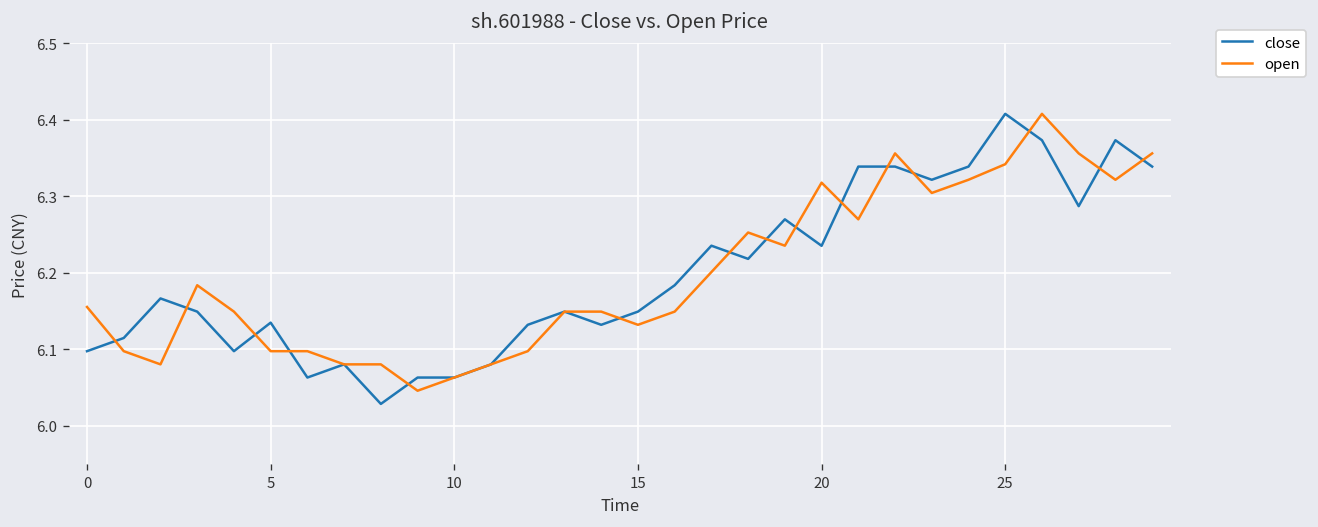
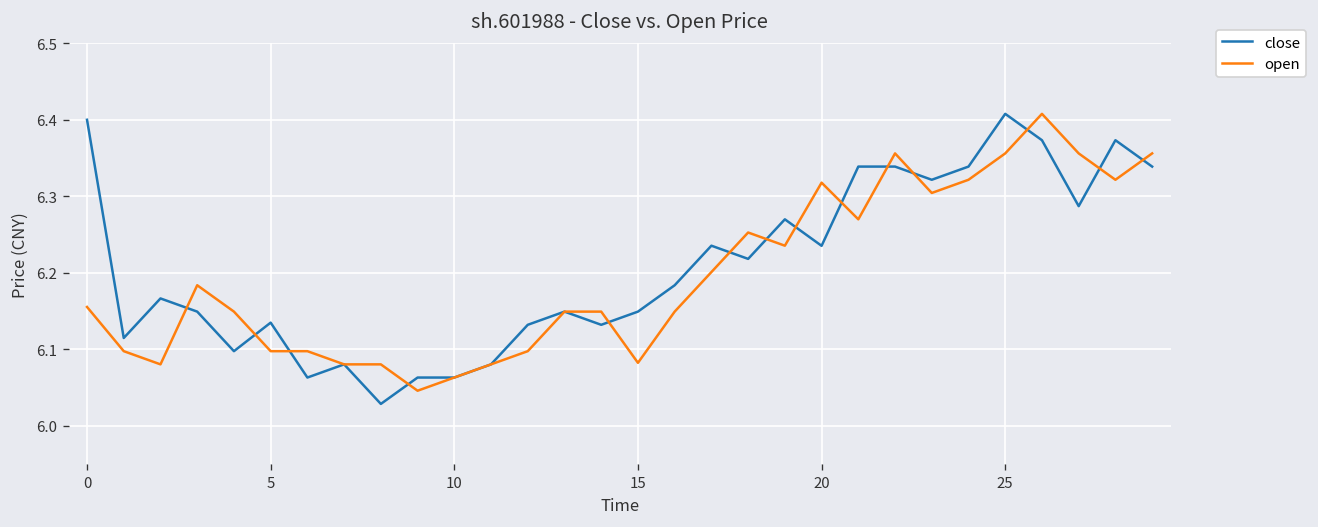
  {
    "close": {
-     "0": 6.10,
+     "0": 6.40,
      "5": 6.14,
      "15": 6.15,
      "20": 6.24,
      "25": 6.41
    },
    "open": {
      "0": 6.16,
      "5": 6.10,
-     "15": 6.13,
+     "15": 6.08,
      "20": 6.32,
-     "25": 6.34
+     "25": 6.36
    }
  }
